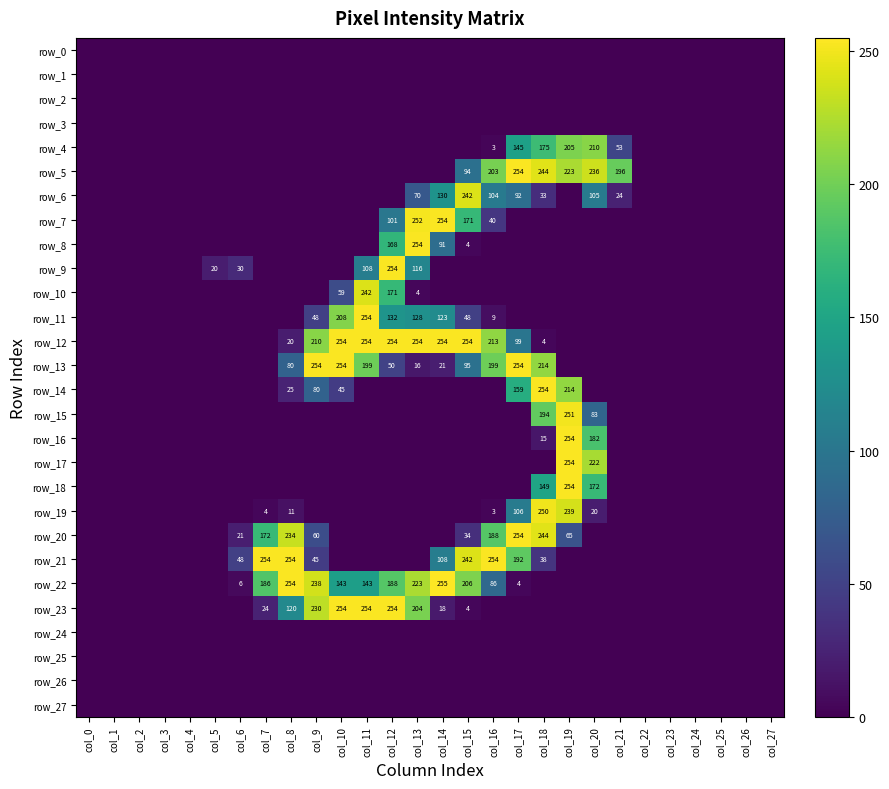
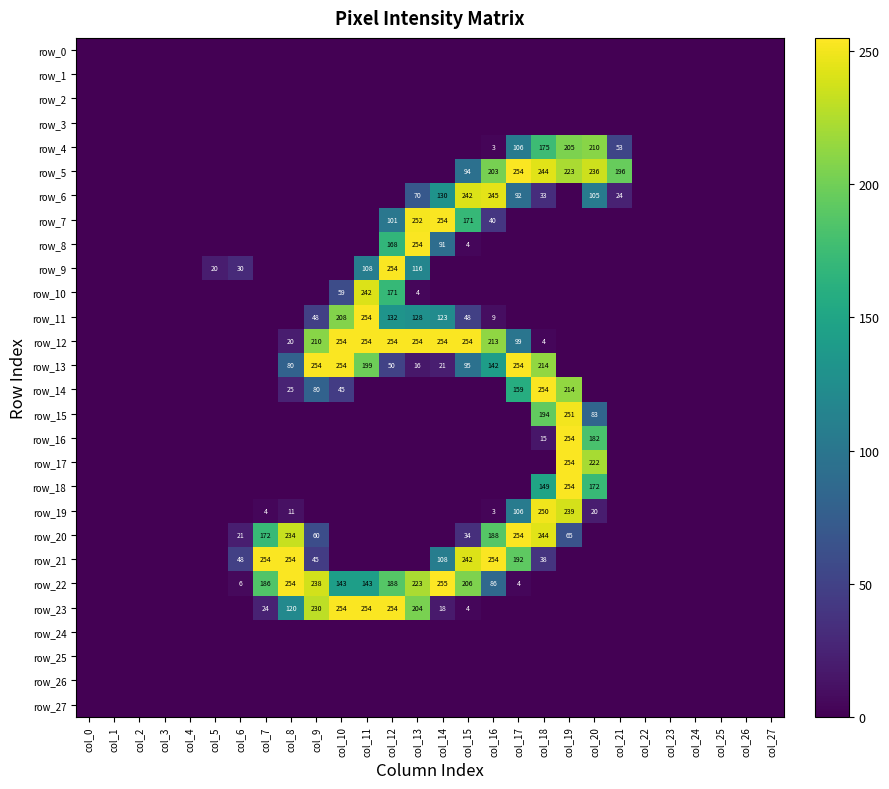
  {
    "row_4": {
      "col_16": 3,
-     "col_17": 145,
+     "col_17": 106,
      "col_18": 175,
      "col_19": 205,
      "col_20": 210,
      "col_21": 53
    },
    "row_5": {
      "col_15": 94,
      "col_16": 203,
      "col_17": 254,
      "col_18": 244,
      "col_19": 223,
      "col_20": 236,
      "col_21": 196
    },
    "row_6": {
      "col_13": 70,
      "col_14": 130,
      "col_15": 242,
-     "col_16": 104,
+     "col_16": 245,
      "col_17": 92,
      "col_18": 33,
      "col_20": 105,
      "col_21": 24
    },
    "row_7": {
      "col_12": 101,
      "col_13": 252,
      "col_14": 254,
      "col_15": 171,
      "col_16": 40
    },
    "row_8": {
      "col_12": 168,
      "col_13": 254,
      "col_14": 91,
      "col_15": 4
    },
    "row_9": {
      "col_5": 20,
      "col_6": 30,
      "col_11": 108,
      "col_12": 254,
      "col_13": 116
    },
    "row_10": {
      "col_10": 59,
      "col_11": 242,
      "col_12": 171,
      "col_13": 4
    },
    "row_11": {
      "col_9": 48,
      "col_10": 208,
      "col_11": 254,
      "col_12": 132,
      "col_13": 128,
      "col_14": 123,
      "col_15": 48,
      "col_16": 9
    },
    "row_12": {
      "col_8": 20,
      "col_9": 210,
      "col_10": 254,
      "col_11": 254,
      "col_12": 254,
      "col_13": 254,
      "col_14": 254,
      "col_15": 254,
      "col_16": 213,
      "col_17": 99,
      "col_18": 4
    },
    "row_13": {
      "col_8": 80,
      "col_9": 254,
      "col_10": 254,
      "col_11": 199,
      "col_12": 50,
      "col_13": 16,
      "col_14": 21,
      "col_15": 95,
-     "col_16": 199,
+     "col_16": 142,
      "col_17": 254,
      "col_18": 214
    },
    "row_14": {
      "col_8": 25,
      "col_9": 80,
      "col_10": 45,
      "col_17": 159,
      "col_18": 254,
      "col_19": 214
    },
    "row_15": {
      "col_18": 194,
      "col_19": 251,
      "col_20": 83
    },
    "row_16": {
      "col_18": 15,
      "col_19": 254,
      "col_20": 182
    },
    "row_17": {
      "col_19": 254,
      "col_20": 222
    },
    "row_18": {
      "col_18": 149,
      "col_19": 254,
      "col_20": 172
    },
    "row_19": {
      "col_7": 4,
      "col_8": 11,
      "col_16": 3,
      "col_17": 106,
      "col_18": 250,
      "col_19": 239,
      "col_20": 20
    },
    "row_20": {
      "col_6": 21,
      "col_7": 172,
      "col_8": 234,
      "col_9": 60,
      "col_15": 34,
      "col_16": 188,
      "col_17": 254,
      "col_18": 244,
      "col_19": 65
    },
    "row_21": {
      "col_6": 48,
      "col_7": 254,
      "col_8": 254,
      "col_9": 45,
      "col_14": 108,
      "col_15": 242,
      "col_16": 254,
      "col_17": 192,
      "col_18": 38
    },
    "row_22": {
      "col_6": 6,
      "col_7": 186,
      "col_8": 254,
      "col_9": 238,
      "col_10": 143,
      "col_11": 143,
      "col_12": 188,
      "col_13": 223,
      "col_14": 255,
      "col_15": 206,
      "col_16": 86,
      "col_17": 4
    },
    "row_23": {
      "col_7": 24,
      "col_8": 120,
      "col_9": 230,
      "col_10": 254,
      "col_11": 254,
      "col_12": 254,
      "col_13": 204,
      "col_14": 18,
      "col_15": 4
    }
  }
